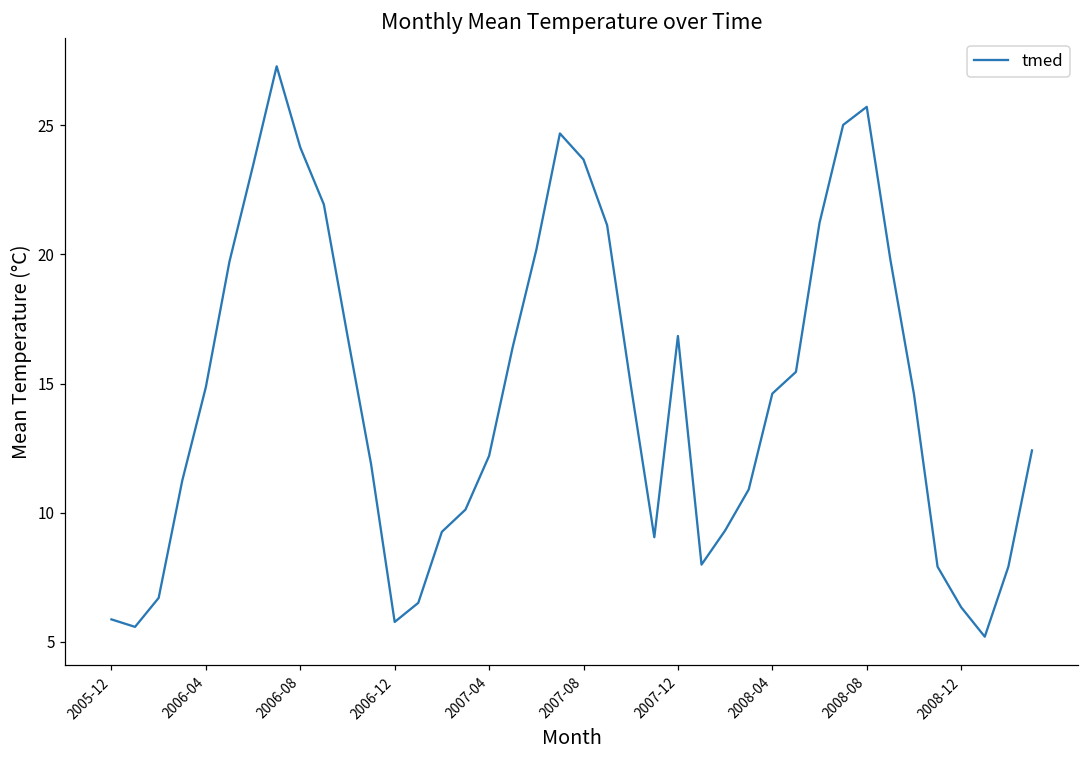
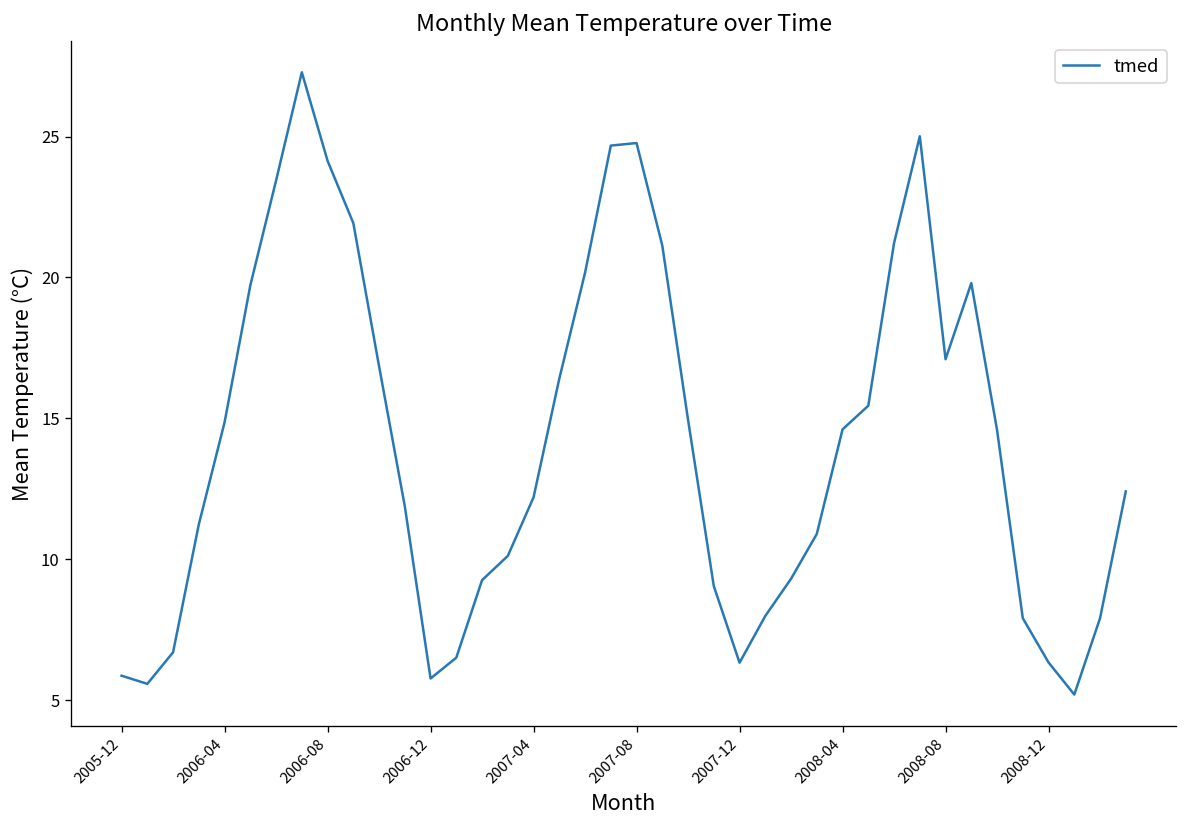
  {
    "2005-12": 5.9,
    "2006-04": 14.9,
    "2006-08": 24.1,
    "2006-12": 5.8,
    "2007-04": 12.2,
-   "2007-08": 23.7,
-   "2007-12": 16.8,
+   "2007-08": 24.8,
+   "2007-12": 6.3,
    "2008-04": 14.6,
-   "2008-08": 25.7,
+   "2008-08": 17.1,
    "2008-12": 6.3
  }
